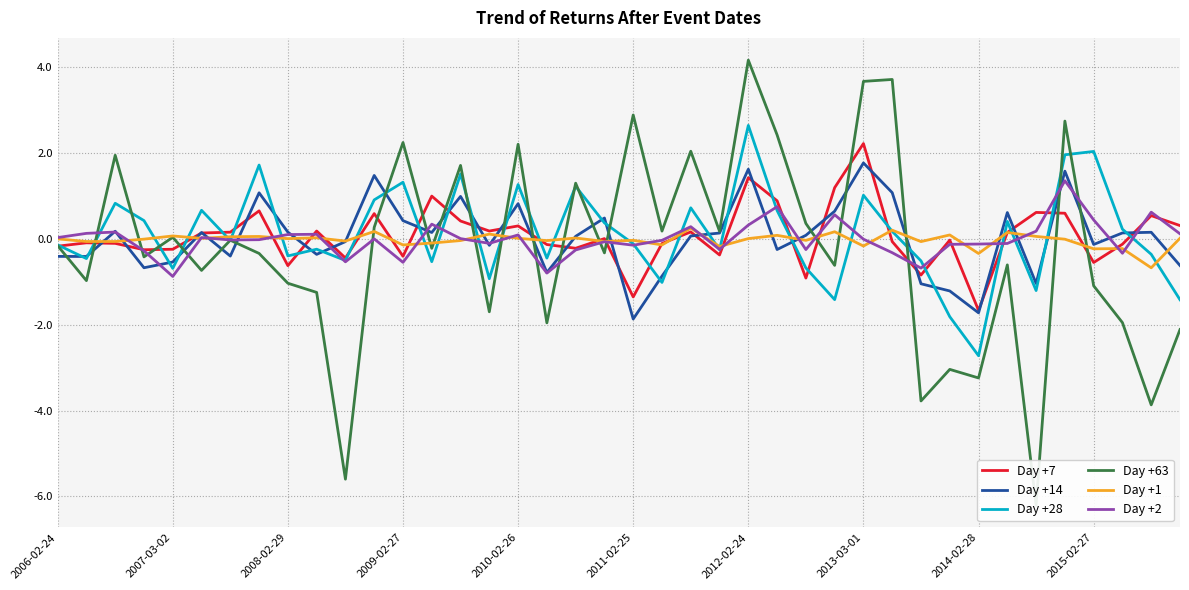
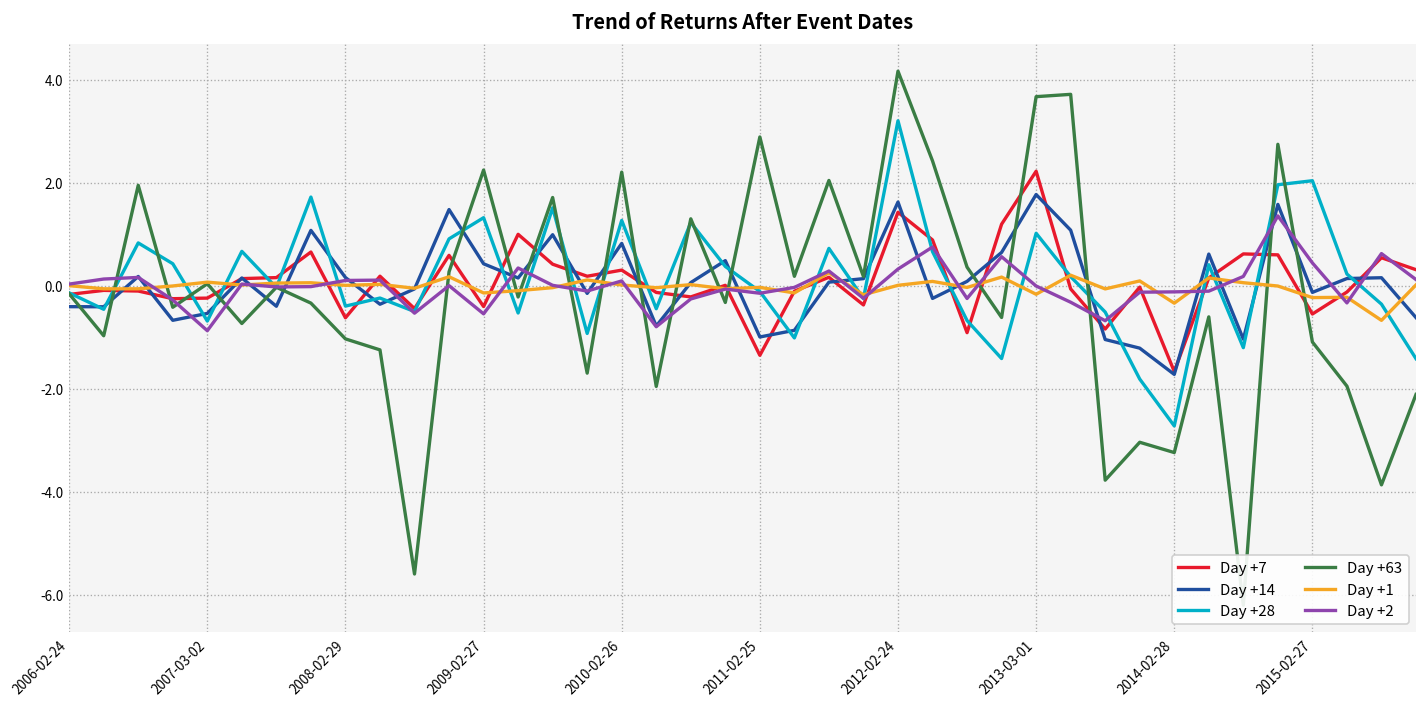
  {
    "Day +7": {
      "2007-03-02": -0.2,
      "2008-02-29": -0.6,
      "2009-02-27": -0.4,
      "2010-02-26": 0.3,
      "2011-02-25": -1.4,
      "2012-02-24": 1.4,
      "2013-03-01": 2.2,
      "2015-02-27": -0.6
    },
    "Day +14": {
      "2006-02-24": -0.4,
      "2007-03-02": -0.5,
      "2009-02-27": 0.4,
      "2010-02-26": 0.8,
-     "2011-02-25": -1.9,
+     "2011-02-25": -1.0,
      "2012-02-24": 1.6,
      "2013-03-01": 1.8,
      "2015-02-27": -0.1
    },
    "Day +28": {
      "2007-03-02": -0.7,
      "2008-02-29": -0.4,
      "2009-02-27": 1.3,
      "2010-02-26": 1.3,
-     "2012-02-24": 2.6,
+     "2012-02-24": 3.2,
      "2013-03-01": 1.0,
      "2014-02-28": -2.7,
      "2015-02-27": 2.0
    },
    "Day +63": {
      "2008-02-29": -1.0,
      "2009-02-27": 2.2,
      "2010-02-26": 2.2,
      "2011-02-25": 2.9,
      "2012-02-24": 4.2,
      "2013-03-01": 3.7,
      "2014-02-28": -3.2,
      "2015-02-27": -1.1
    },
    "Day +1": {
      "2008-02-29": 0.0,
      "2009-02-27": -0.1,
      "2010-02-26": 0.0,
      "2011-02-25": 0.0,
      "2012-02-24": 0.0,
      "2013-03-01": -0.2,
      "2014-02-28": -0.3,
      "2015-02-27": -0.2
    },
    "Day +2": {
      "2007-03-02": -0.9,
      "2009-02-27": -0.5,
      "2010-02-26": 0.1,
      "2012-02-24": 0.3,
      "2013-03-01": 0.0,
      "2014-02-28": -0.1,
      "2015-02-27": 0.4
    }
  }
